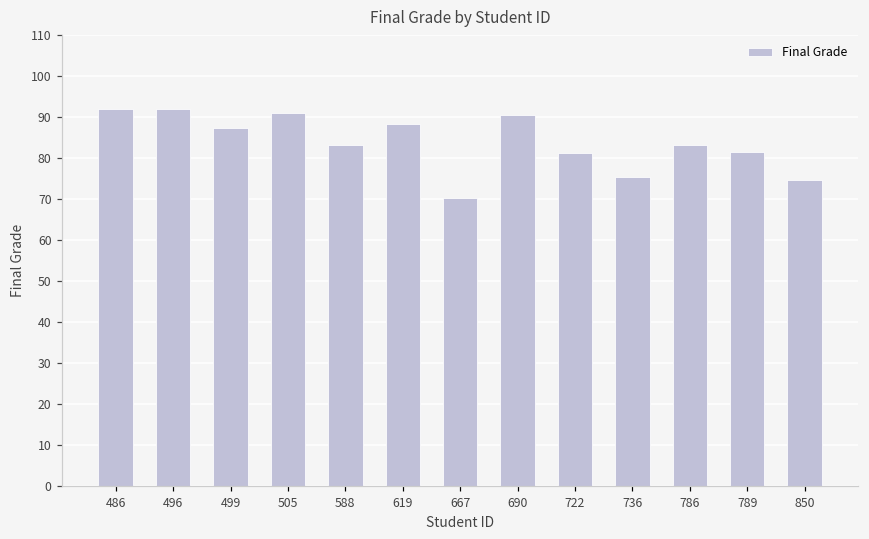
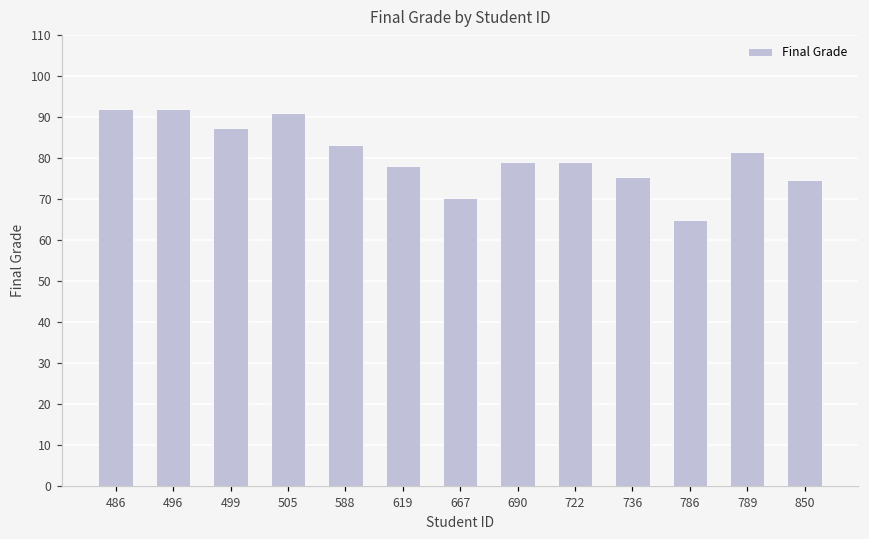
  {
    "486": 92,
    "496": 92,
    "499": 87,
    "505": 91,
    "588": 83,
-   "619": 88,
+   "619": 78,
    "667": 70,
-   "690": 90,
-   "722": 81,
+   "690": 79,
+   "722": 79,
    "736": 76,
-   "786": 83,
+   "786": 65,
    "789": 82,
    "850": 75
  }
